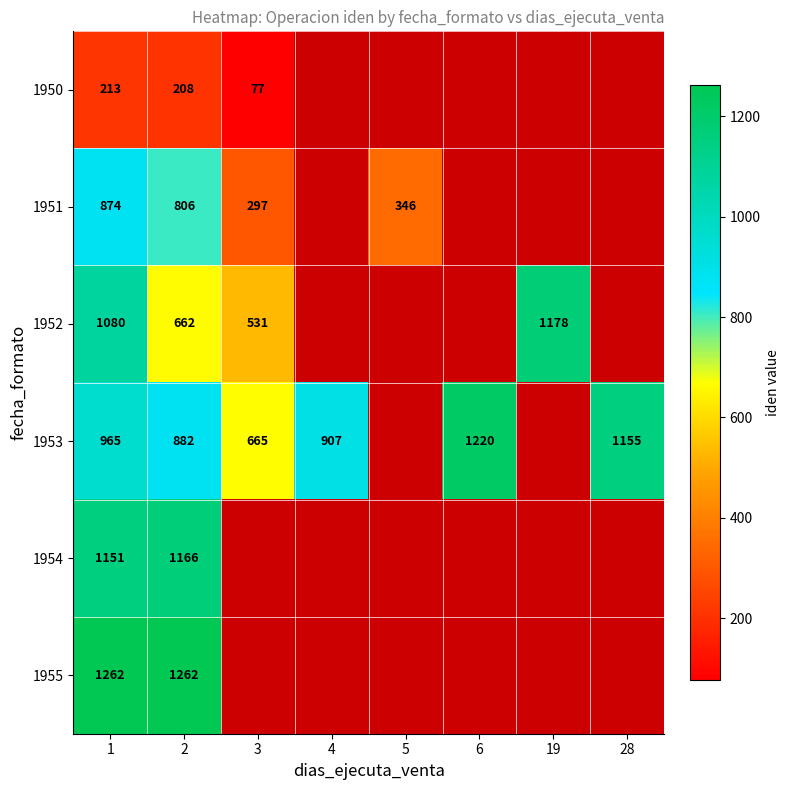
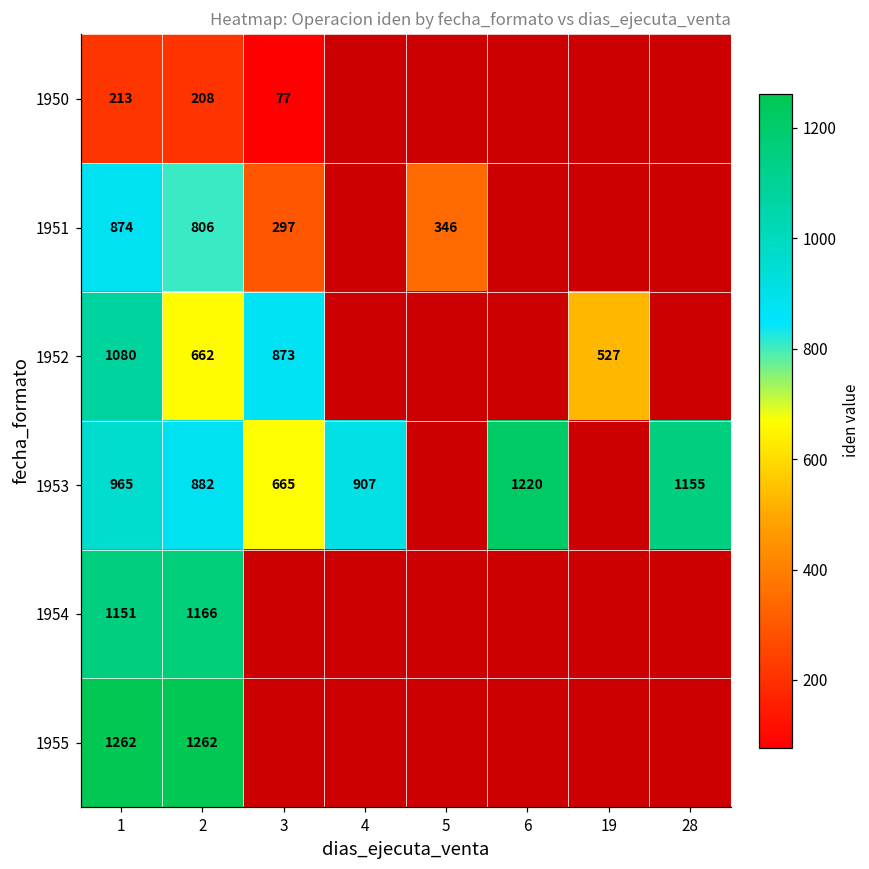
  {
    "1950": {
      "1": 213,
      "2": 208,
      "3": 77
    },
    "1951": {
      "1": 874,
      "2": 806,
      "3": 297,
      "5": 346
    },
    "1952": {
      "1": 1080,
      "2": 662,
-     "3": 531,
-     "19": 1178
+     "3": 873,
+     "19": 527
    },
    "1953": {
      "1": 965,
      "2": 882,
      "3": 665,
      "4": 907,
      "6": 1220,
      "28": 1155
    },
    "1954": {
      "1": 1151,
      "2": 1166
    },
    "1955": {
      "1": 1262,
      "2": 1262
    }
  }
